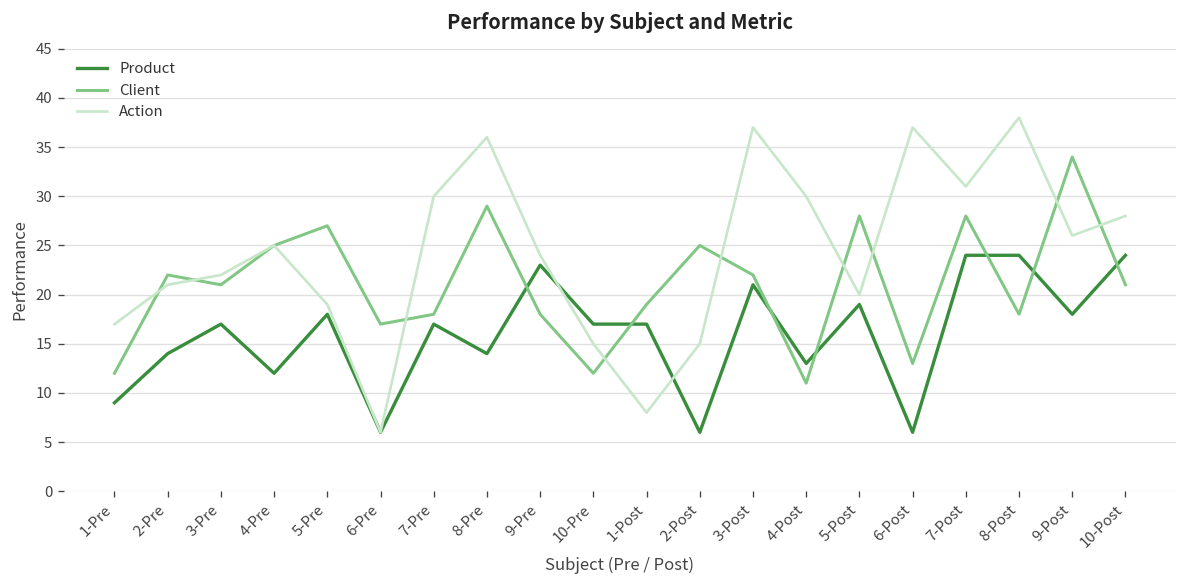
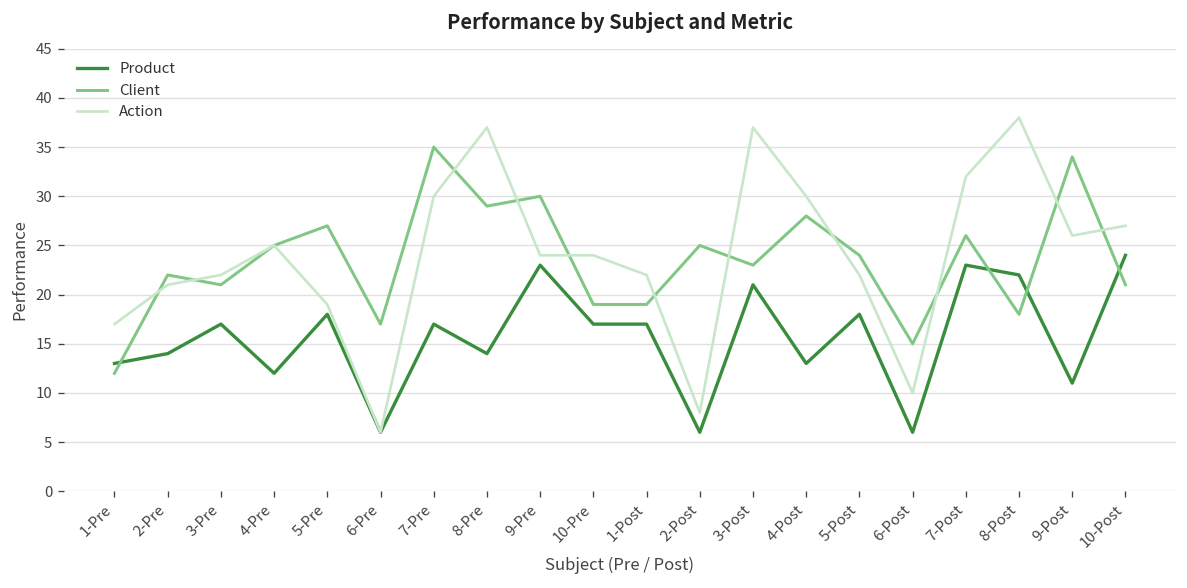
  {
    "Product": {
-     "1-Pre": 9,
+     "1-Pre": 13,
      "2-Pre": 14,
      "3-Pre": 17,
      "4-Pre": 12,
      "5-Pre": 18,
      "7-Pre": 17,
      "8-Pre": 14,
      "9-Pre": 23,
      "10-Pre": 17,
      "1-Post": 17,
      "2-Post": 6,
      "3-Post": 21,
      "4-Post": 13,
-     "5-Post": 19,
+     "5-Post": 18,
      "6-Post": 6,
-     "7-Post": 24,
-     "8-Post": 24,
-     "9-Post": 18,
+     "7-Post": 23,
+     "8-Post": 22,
+     "9-Post": 11,
      "10-Post": 24
    },
    "Client": {
      "1-Pre": 12,
      "2-Pre": 22,
      "3-Pre": 21,
      "5-Pre": 27,
      "6-Pre": 17,
-     "7-Pre": 18,
+     "7-Pre": 35,
      "8-Pre": 29,
-     "9-Pre": 18,
-     "10-Pre": 12,
+     "9-Pre": 30,
+     "10-Pre": 19,
      "1-Post": 19,
      "2-Post": 25,
-     "3-Post": 22,
-     "4-Post": 11,
-     "5-Post": 28,
-     "6-Post": 13,
-     "7-Post": 28,
+     "3-Post": 23,
+     "4-Post": 28,
+     "5-Post": 24,
+     "6-Post": 15,
+     "7-Post": 26,
      "8-Post": 18,
      "9-Post": 34,
      "10-Post": 21
    },
    "Action": {
      "1-Pre": 17,
      "2-Pre": 21,
      "3-Pre": 22,
      "5-Pre": 19,
      "7-Pre": 30,
-     "8-Pre": 36,
+     "8-Pre": 37,
      "9-Pre": 24,
-     "10-Pre": 15,
-     "1-Post": 8,
-     "2-Post": 15,
+     "10-Pre": 24,
+     "1-Post": 22,
+     "2-Post": 8,
      "3-Post": 37,
      "4-Post": 30,
-     "5-Post": 20,
-     "6-Post": 37,
-     "7-Post": 31,
+     "5-Post": 22,
+     "6-Post": 10,
+     "7-Post": 32,
      "8-Post": 38,
      "9-Post": 26,
-     "10-Post": 28
+     "10-Post": 27
    }
  }
